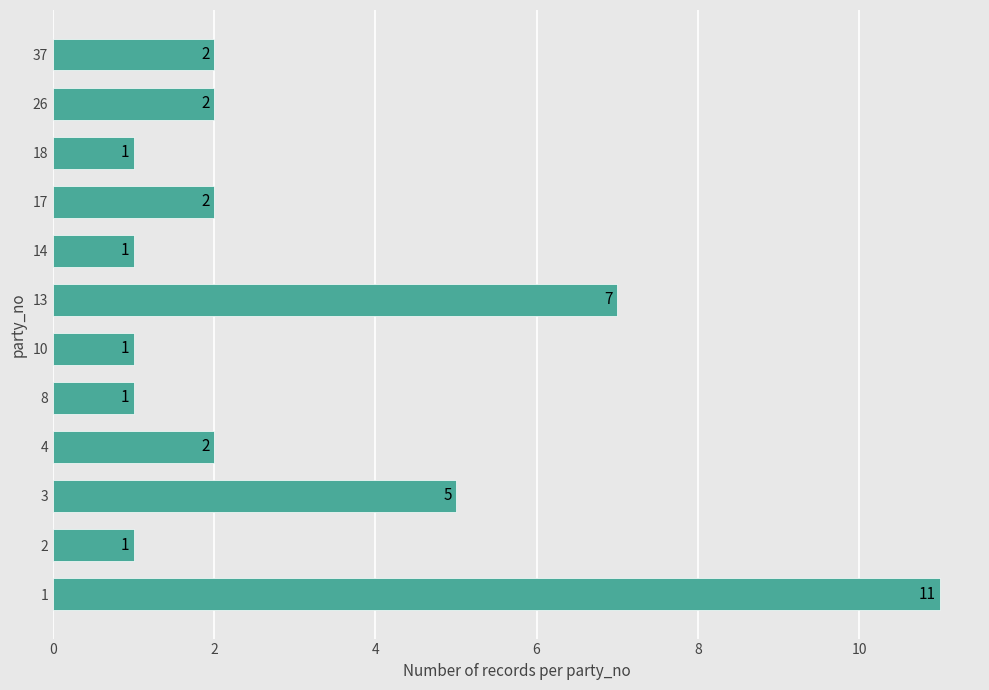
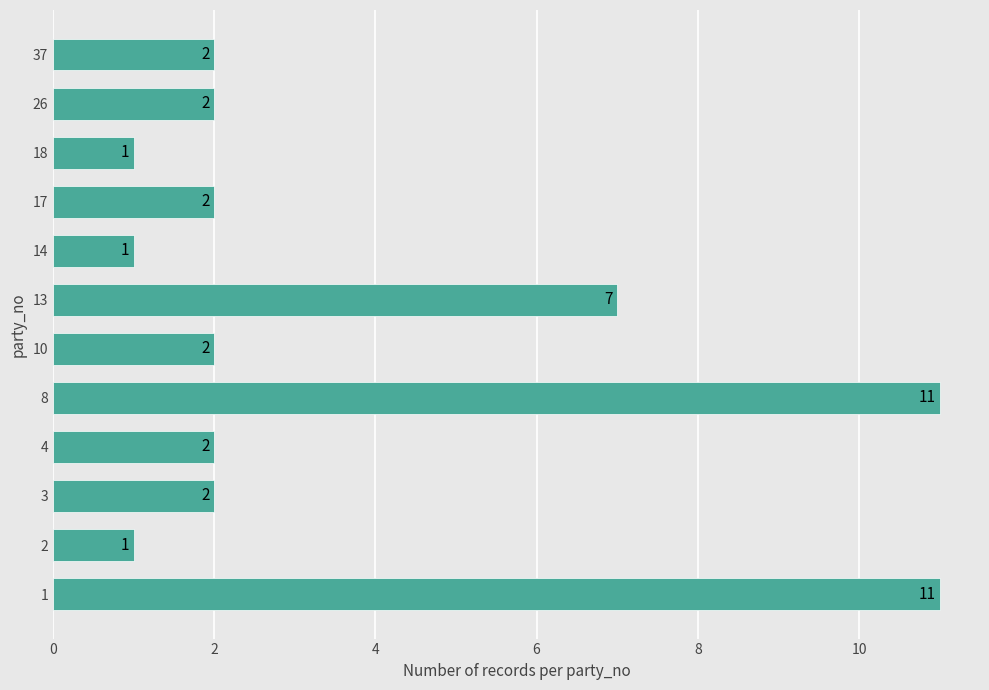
  {
    "37": 2,
    "26": 2,
    "18": 1,
    "17": 2,
    "14": 1,
    "13": 7,
-   "10": 1,
-   "8": 1,
+   "10": 2,
+   "8": 11,
    "4": 2,
-   "3": 5,
+   "3": 2,
    "2": 1,
    "1": 11
  }
